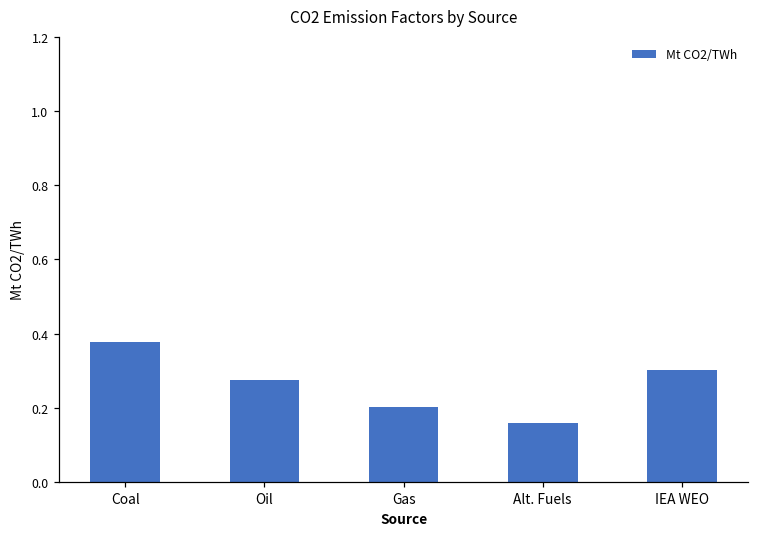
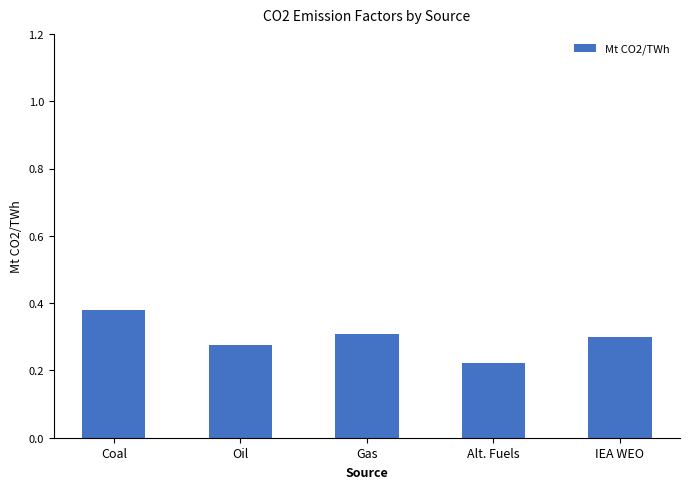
  {
    "Coal": 0.38,
    "Oil": 0.28,
-   "Gas": 0.20,
-   "Alt. Fuels": 0.16,
+   "Gas": 0.31,
+   "Alt. Fuels": 0.22,
    "IEA WEO": 0.30
  }
